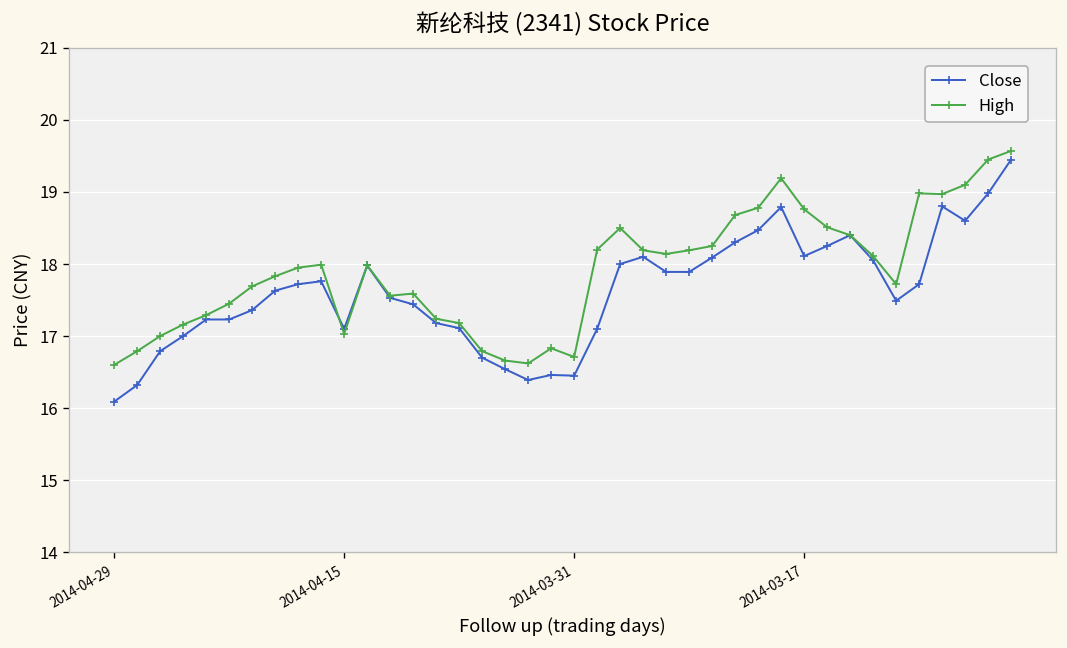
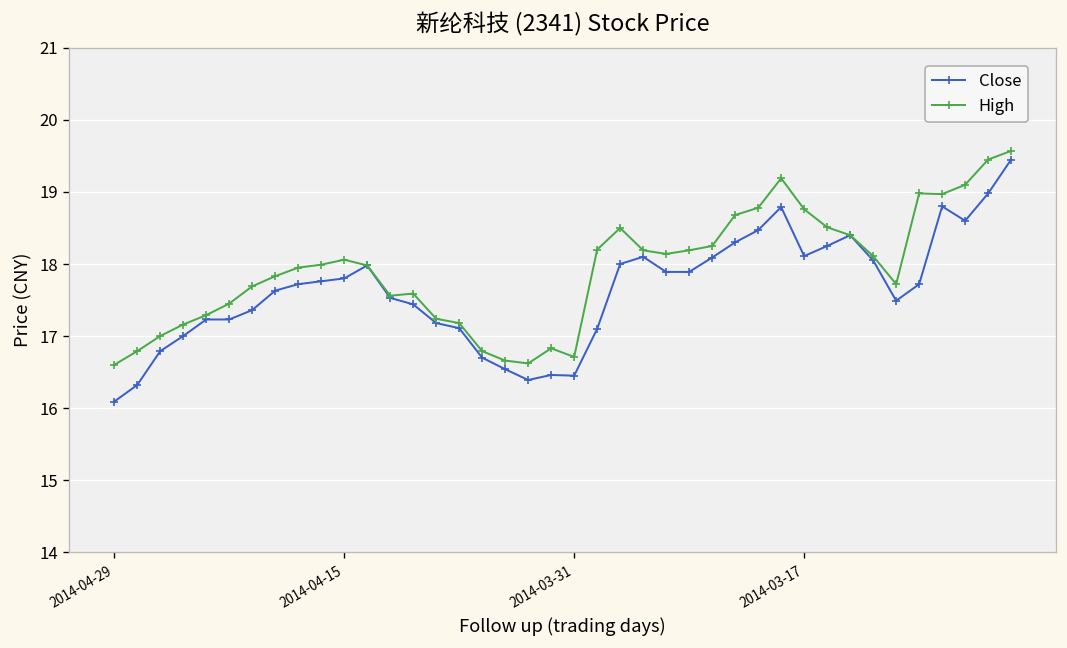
  {
    "Close": {
      "2014-04-29": 16.1,
-     "2014-04-15": 17.1,
+     "2014-04-15": 17.8,
      "2014-03-31": 16.5,
      "2014-03-17": 18.1
    },
    "High": {
      "2014-04-29": 16.6,
-     "2014-04-15": 17.0,
+     "2014-04-15": 18.1,
      "2014-03-31": 16.7,
      "2014-03-17": 18.8
    }
  }
